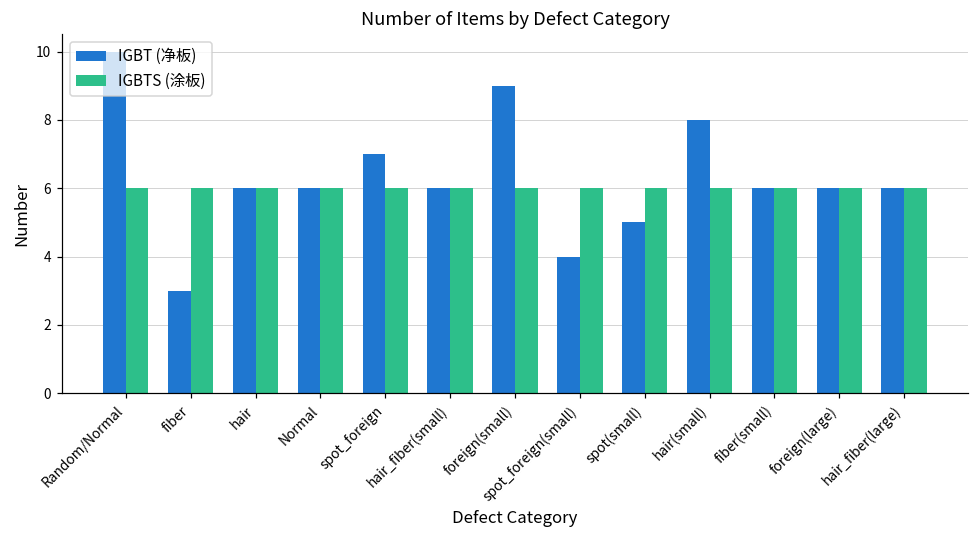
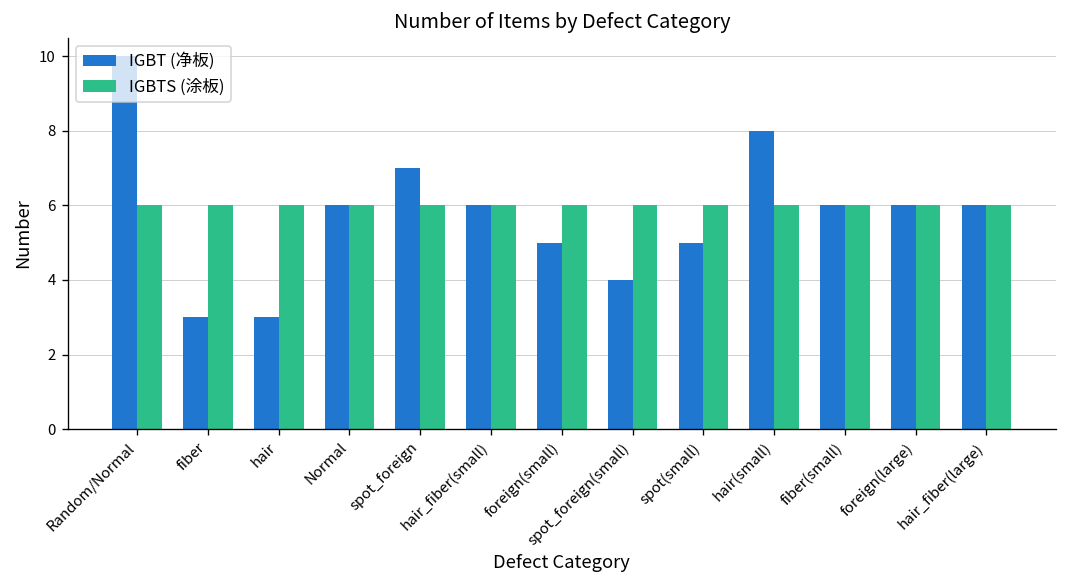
  {
    "IGBT (净板)": {
      "fiber": 3,
-     "hair": 6,
+     "hair": 3,
      "Normal": 6,
      "spot_foreign": 7,
      "hair_fiber(small)": 6,
-     "foreign(small)": 9,
+     "foreign(small)": 5,
      "spot_foreign(small)": 4,
      "spot(small)": 5,
      "hair(small)": 8,
      "fiber(small)": 6,
      "foreign(large)": 6,
      "hair_fiber(large)": 6
    },
    "IGBTS (涂板)": {
      "Random/Normal": 6,
      "fiber": 6,
      "hair": 6,
      "Normal": 6,
      "spot_foreign": 6,
      "hair_fiber(small)": 6,
      "foreign(small)": 6,
      "spot_foreign(small)": 6,
      "spot(small)": 6,
      "hair(small)": 6,
      "fiber(small)": 6,
      "foreign(large)": 6,
      "hair_fiber(large)": 6
    }
  }
